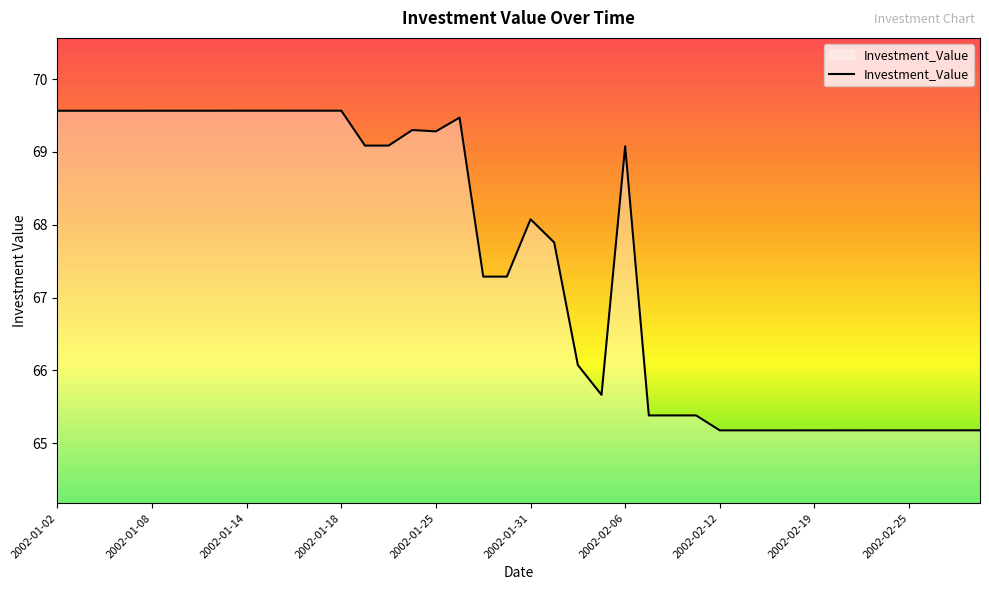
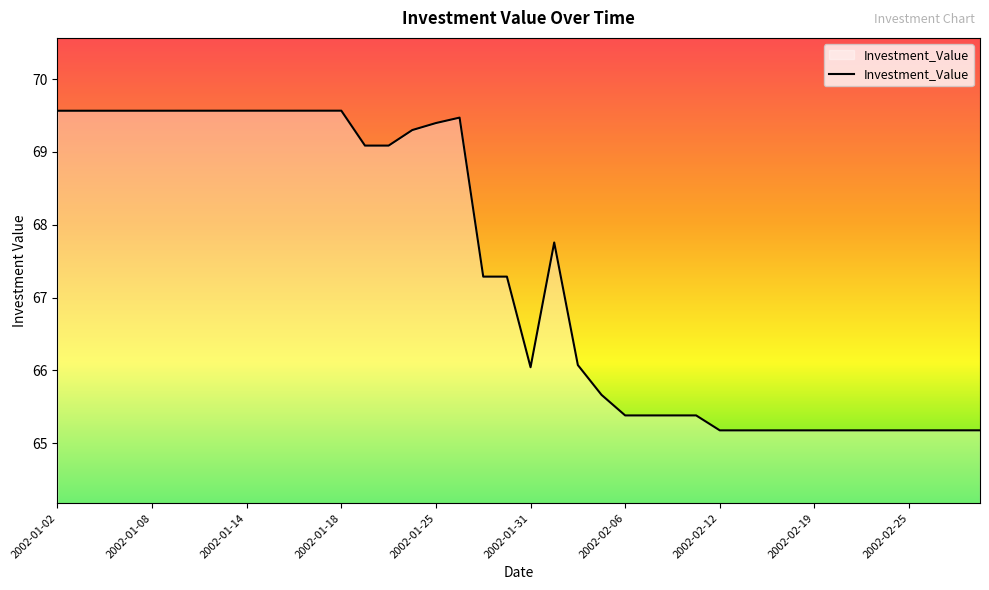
  {
    "2002-01-02": 69.6,
    "2002-01-08": 69.6,
    "2002-01-14": 69.6,
    "2002-01-18": 69.6,
-   "2002-01-25": 69.3,
-   "2002-01-31": 68.1,
-   "2002-02-06": 69.1,
+   "2002-01-25": 69.4,
+   "2002-01-31": 66.0,
+   "2002-02-06": 65.4,
    "2002-02-12": 65.2,
    "2002-02-19": 65.2,
    "2002-02-25": 65.2
  }
